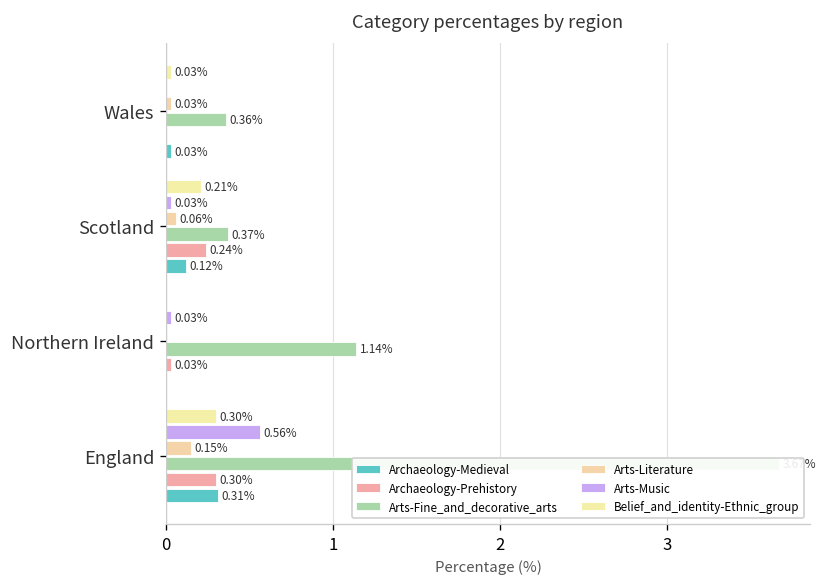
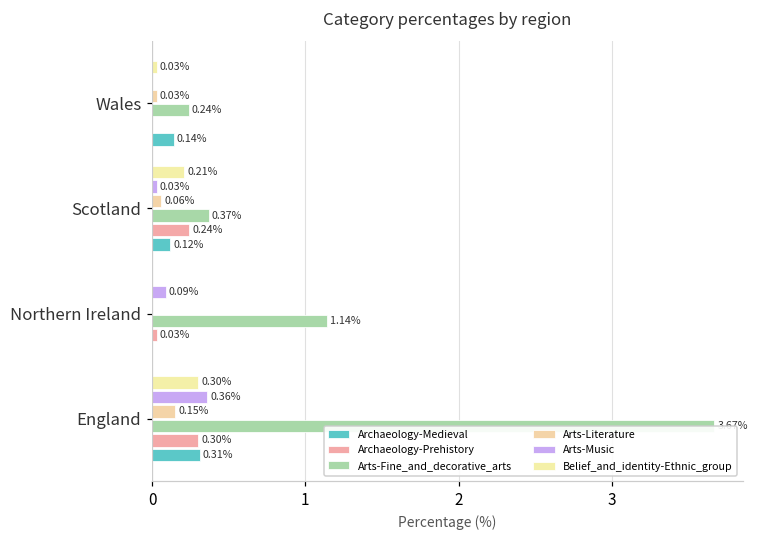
  {
    "Archaeology-Medieval": {
-     "Wales": "0.03%",
+     "Wales": "0.14%",
      "Scotland": "0.12%",
      "England": "0.31%"
    },
    "Arts-Fine_and_decorative_arts": {
-     "Wales": "0.36%",
+     "Wales": "0.24%",
      "Scotland": "0.37%",
      "Northern Ireland": "1.14%"
    },
    "Arts-Music": {
      "Scotland": "0.03%",
-     "Northern Ireland": "0.03%",
-     "England": "0.56%"
+     "Northern Ireland": "0.09%",
+     "England": "0.36%"
    }
  }
